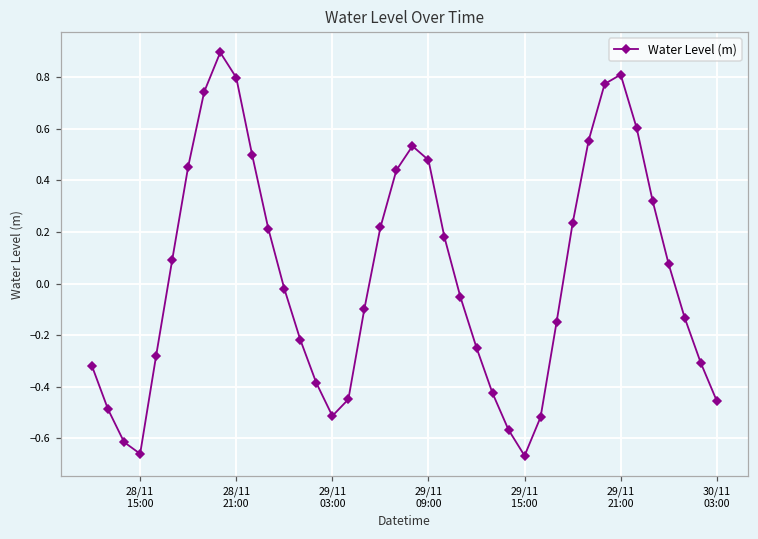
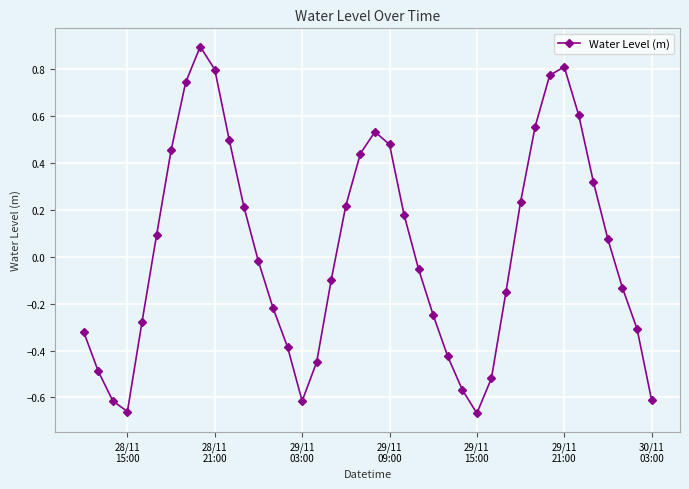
  {
    "28/11 15:00": -0.66,
    "28/11 21:00": 0.80,
-   "29/11 03:00": -0.51,
+   "29/11 03:00": -0.62,
    "29/11 09:00": 0.48,
    "29/11 15:00": -0.67,
    "29/11 21:00": 0.81,
-   "30/11 03:00": -0.45
+   "30/11 03:00": -0.61
  }
